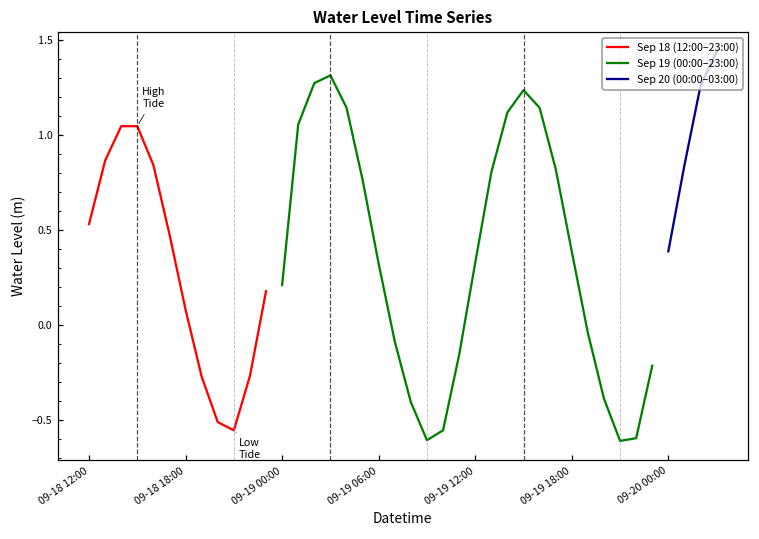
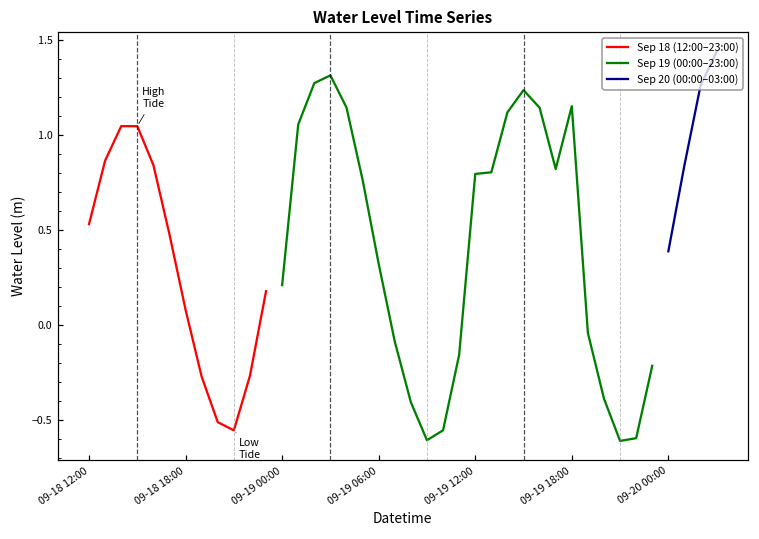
  {
    "Sep 18 (12:00–23:00)": {
      "09-18 12:00": 0.53,
      "09-18 18:00": 0.08
    },
    "Sep 19 (00:00–23:00)": {
      "09-19 00:00": 0.21,
      "09-19 06:00": 0.32,
-     "09-19 12:00": 0.33,
-     "09-19 18:00": 0.39
+     "09-19 12:00": 0.80,
+     "09-19 18:00": 1.15
    },
    "Sep 20 (00:00–03:00)": {
      "09-20 00:00": 0.39
    }
  }
